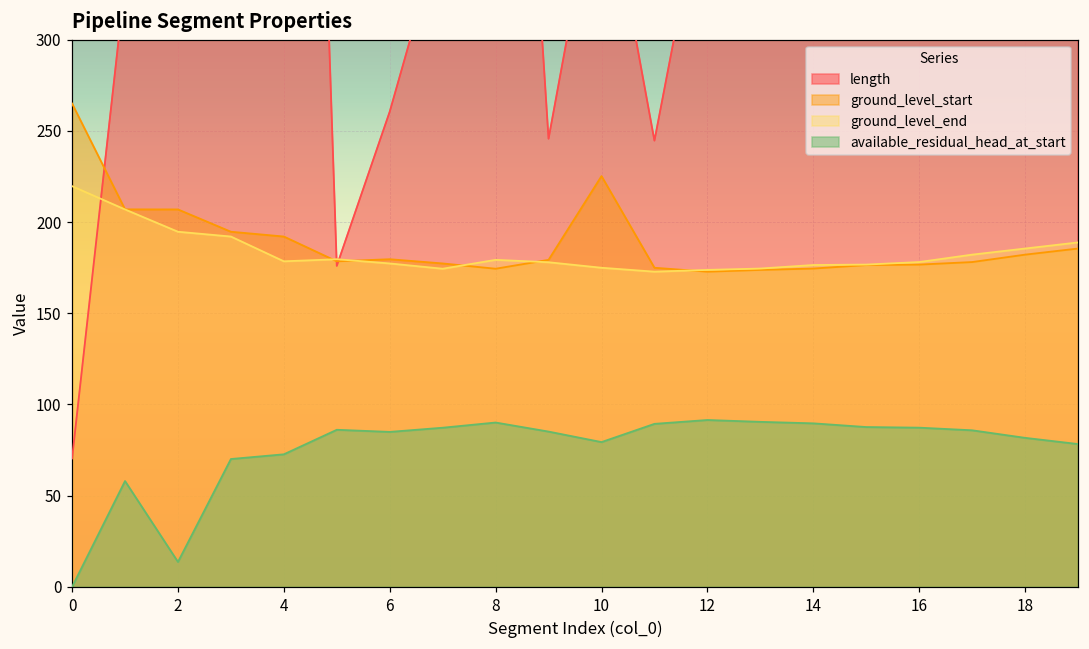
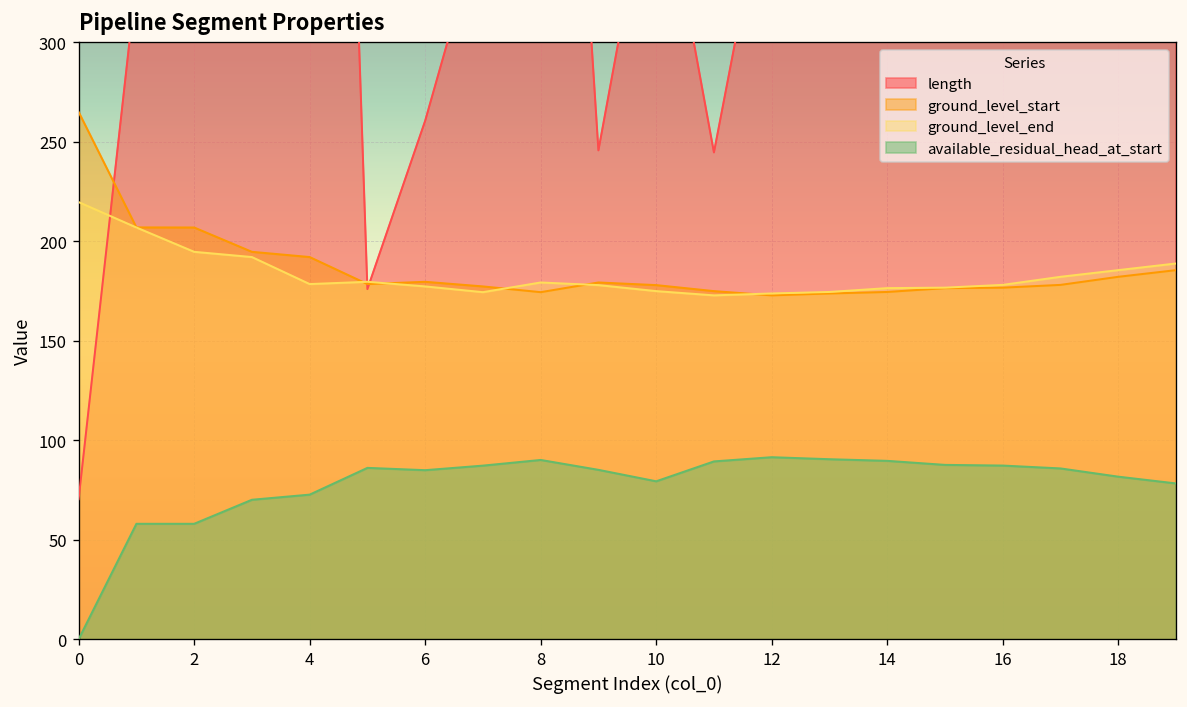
  {
    "length": {
      "0": 70,
      "6": 261
    },
    "ground_level_start": {
      "0": 265,
      "2": 207,
      "4": 192,
      "6": 180,
      "8": 174,
-     "10": 225,
+     "10": 178,
      "14": 175,
      "18": 182
    },
    "ground_level_end": {
      "0": 220,
      "2": 195,
      "4": 179,
      "6": 177,
      "8": 179,
      "10": 175,
      "14": 176,
      "18": 186
    },
    "available_residual_head_at_start": {
      "0": 0,
-     "2": 14,
+     "2": 58,
      "4": 73,
      "6": 85,
      "8": 90,
      "10": 79,
      "12": 91,
      "14": 90,
      "16": 87,
      "18": 82
    }
  }
